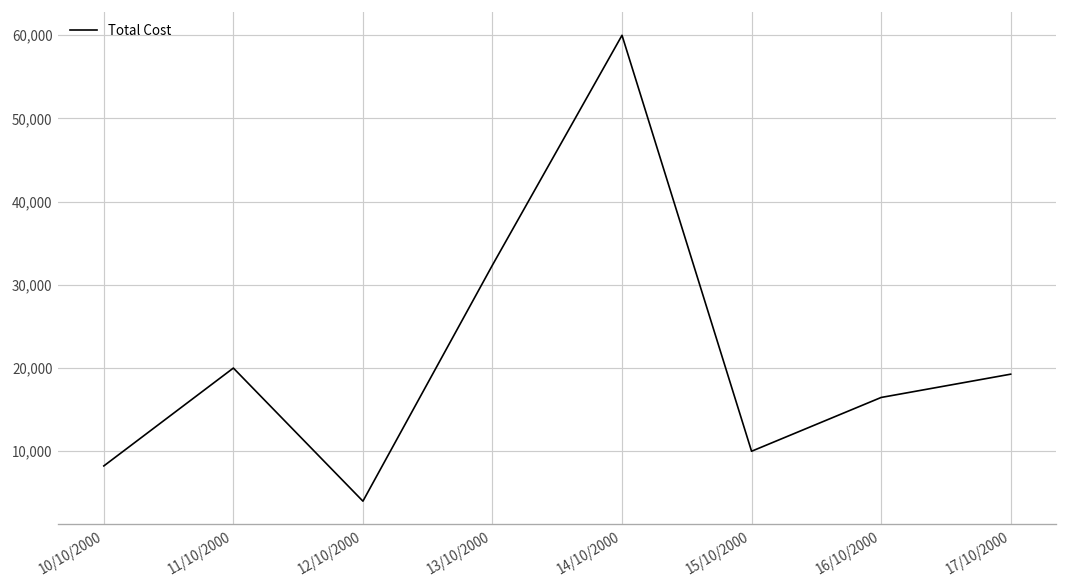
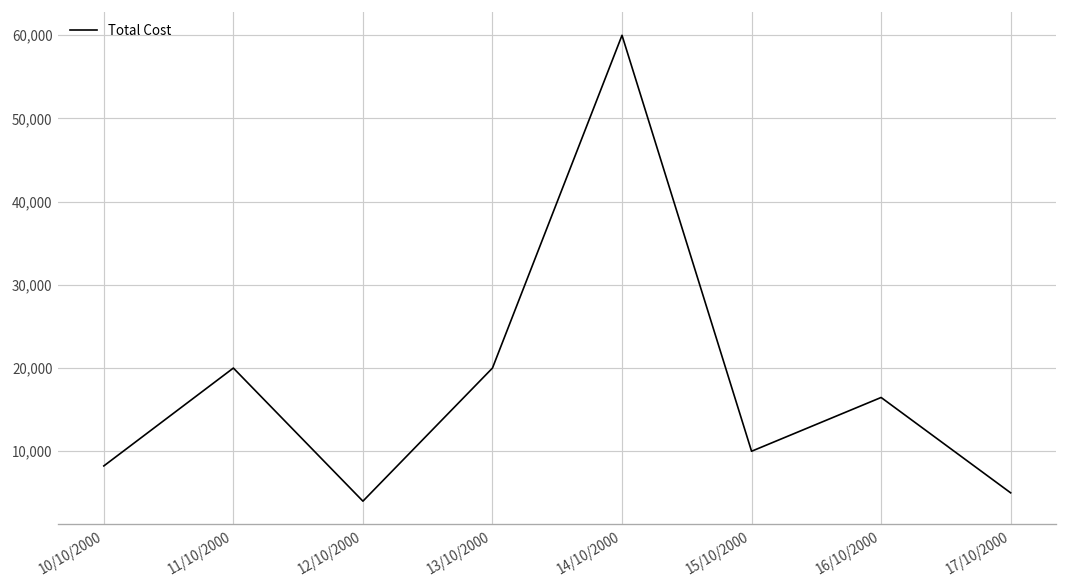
  {
    "10/10/2000": "8,000",
    "11/10/2000": "20,000",
    "12/10/2000": "4,000",
-   "13/10/2000": "32,000",
+   "13/10/2000": "20,000",
    "14/10/2000": "60,000",
    "15/10/2000": "10,000",
    "16/10/2000": "16,000",
-   "17/10/2000": "19,000"
+   "17/10/2000": "5,000"
  }
